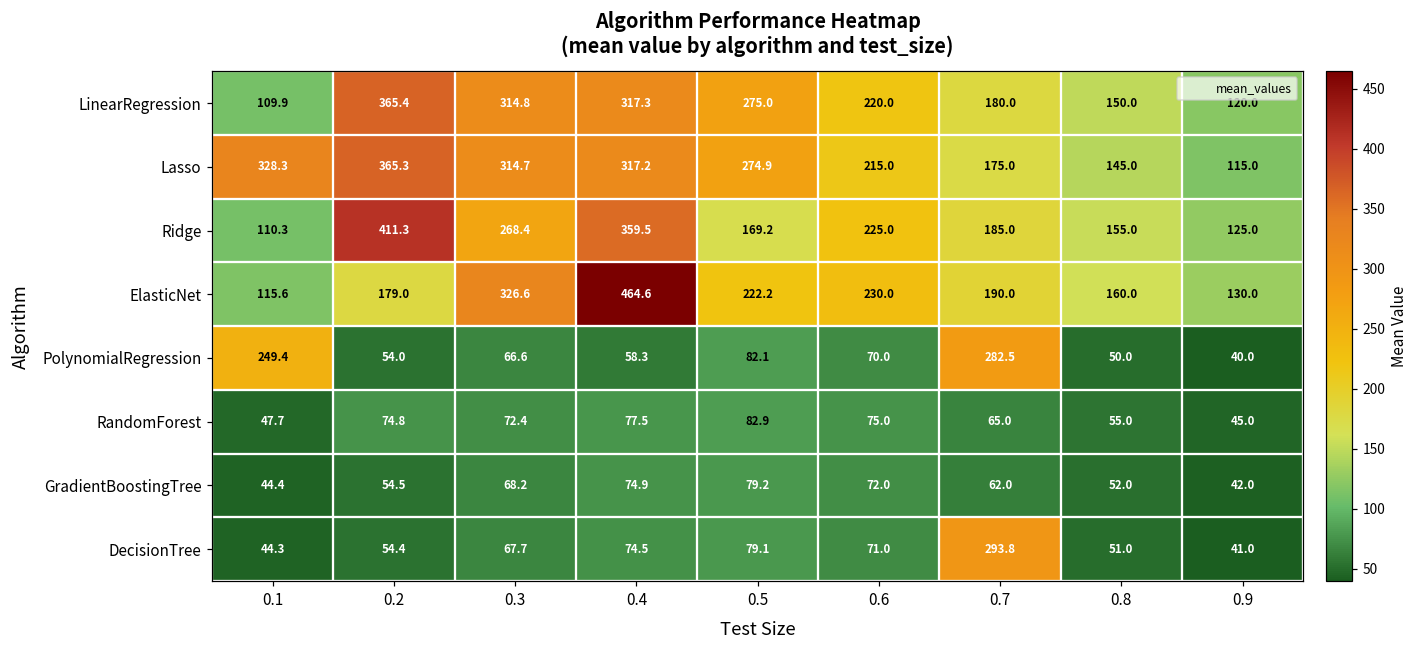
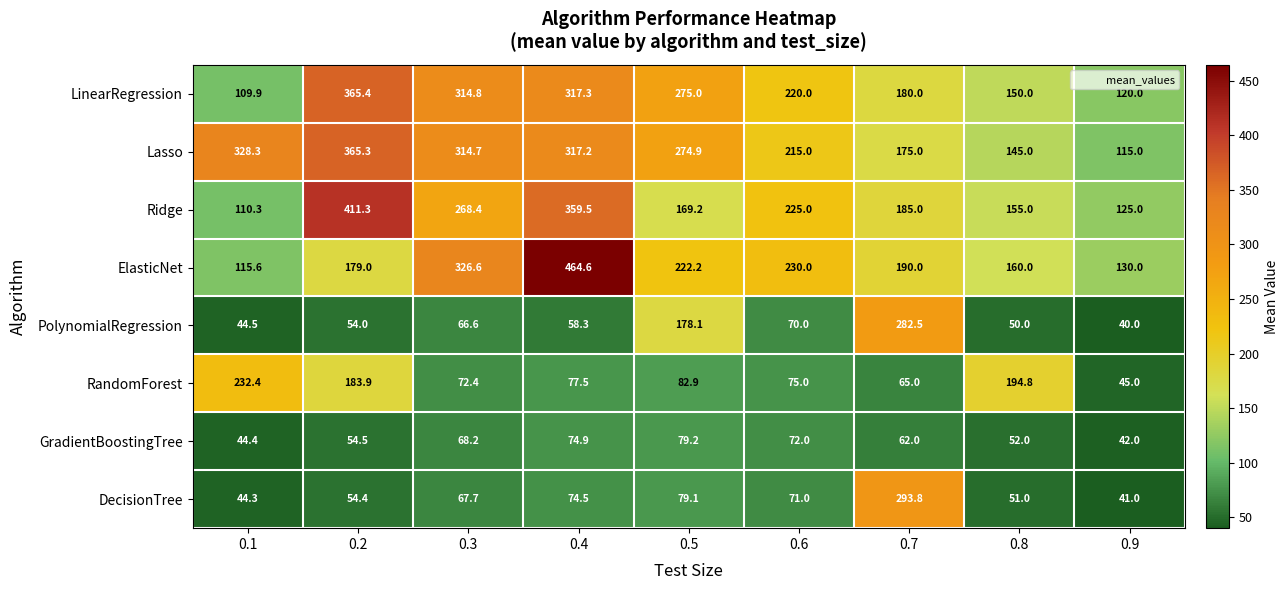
  {
    "LinearRegression": {
      "0.1": 109.9,
      "0.2": 365.4,
      "0.3": 314.8,
      "0.4": 317.3,
      "0.5": 275.0,
      "0.6": 220.0,
      "0.7": 180.0,
      "0.8": 150.0
    },
    "Lasso": {
      "0.1": 328.3,
      "0.2": 365.3,
      "0.3": 314.7,
      "0.4": 317.2,
      "0.5": 274.9,
      "0.6": 215.0,
      "0.7": 175.0,
      "0.8": 145.0,
      "0.9": 115.0
    },
    "Ridge": {
      "0.1": 110.3,
      "0.2": 411.3,
      "0.3": 268.4,
      "0.4": 359.5,
      "0.5": 169.2,
      "0.6": 225.0,
      "0.7": 185.0,
      "0.8": 155.0,
      "0.9": 125.0
    },
    "ElasticNet": {
      "0.1": 115.6,
      "0.2": 179.0,
      "0.3": 326.6,
      "0.4": 464.6,
      "0.5": 222.2,
      "0.6": 230.0,
      "0.7": 190.0,
      "0.8": 160.0,
      "0.9": 130.0
    },
    "PolynomialRegression": {
-     "0.1": 249.4,
+     "0.1": 44.5,
      "0.2": 54.0,
      "0.3": 66.6,
      "0.4": 58.3,
-     "0.5": 82.1,
+     "0.5": 178.1,
      "0.6": 70.0,
      "0.7": 282.5,
      "0.8": 50.0,
      "0.9": 40.0
    },
    "RandomForest": {
-     "0.1": 47.7,
-     "0.2": 74.8,
+     "0.1": 232.4,
+     "0.2": 183.9,
      "0.3": 72.4,
      "0.4": 77.5,
      "0.5": 82.9,
      "0.6": 75.0,
      "0.7": 65.0,
-     "0.8": 55.0,
+     "0.8": 194.8,
      "0.9": 45.0
    },
    "GradientBoostingTree": {
      "0.1": 44.4,
      "0.2": 54.5,
      "0.3": 68.2,
      "0.4": 74.9,
      "0.5": 79.2,
      "0.6": 72.0,
      "0.7": 62.0,
      "0.8": 52.0,
      "0.9": 42.0
    },
    "DecisionTree": {
      "0.1": 44.3,
      "0.2": 54.4,
      "0.3": 67.7,
      "0.4": 74.5,
      "0.5": 79.1,
      "0.6": 71.0,
      "0.7": 293.8,
      "0.8": 51.0,
      "0.9": 41.0
    }
  }
